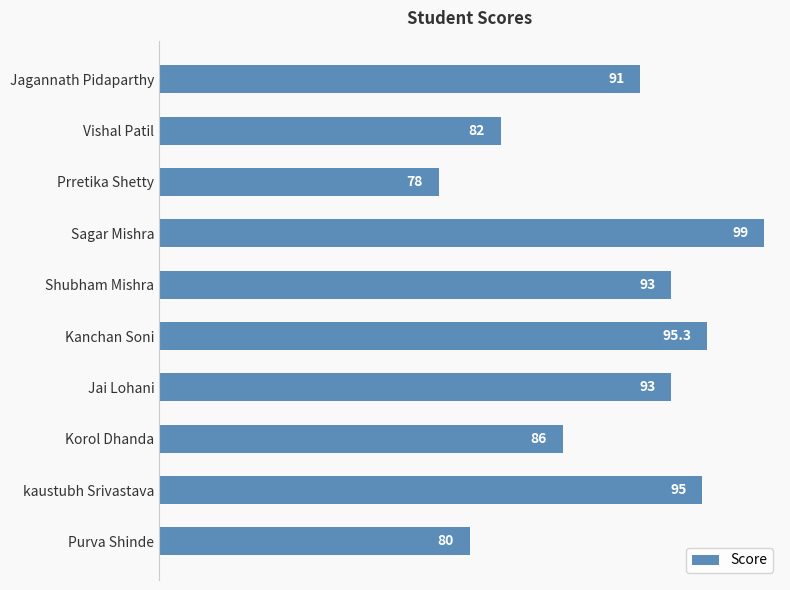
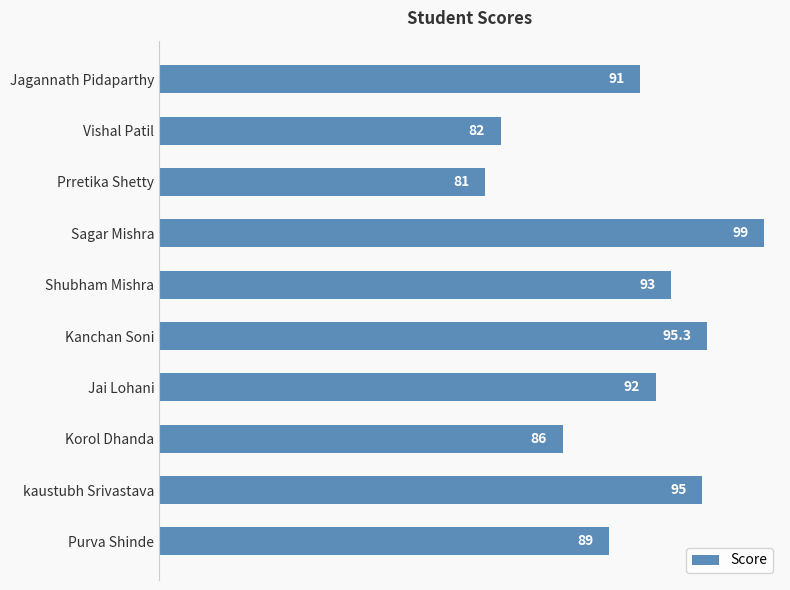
  {
    "Jagannath Pidaparthy": 91,
    "Vishal Patil": 82,
-   "Prretika Shetty": 78,
+   "Prretika Shetty": 81,
    "Sagar Mishra": 99,
    "Shubham Mishra": 93,
    "Kanchan Soni": 95.3,
-   "Jai Lohani": 93,
+   "Jai Lohani": 92,
    "Korol Dhanda": 86,
    "kaustubh Srivastava": 95,
-   "Purva Shinde": 80
+   "Purva Shinde": 89
  }
